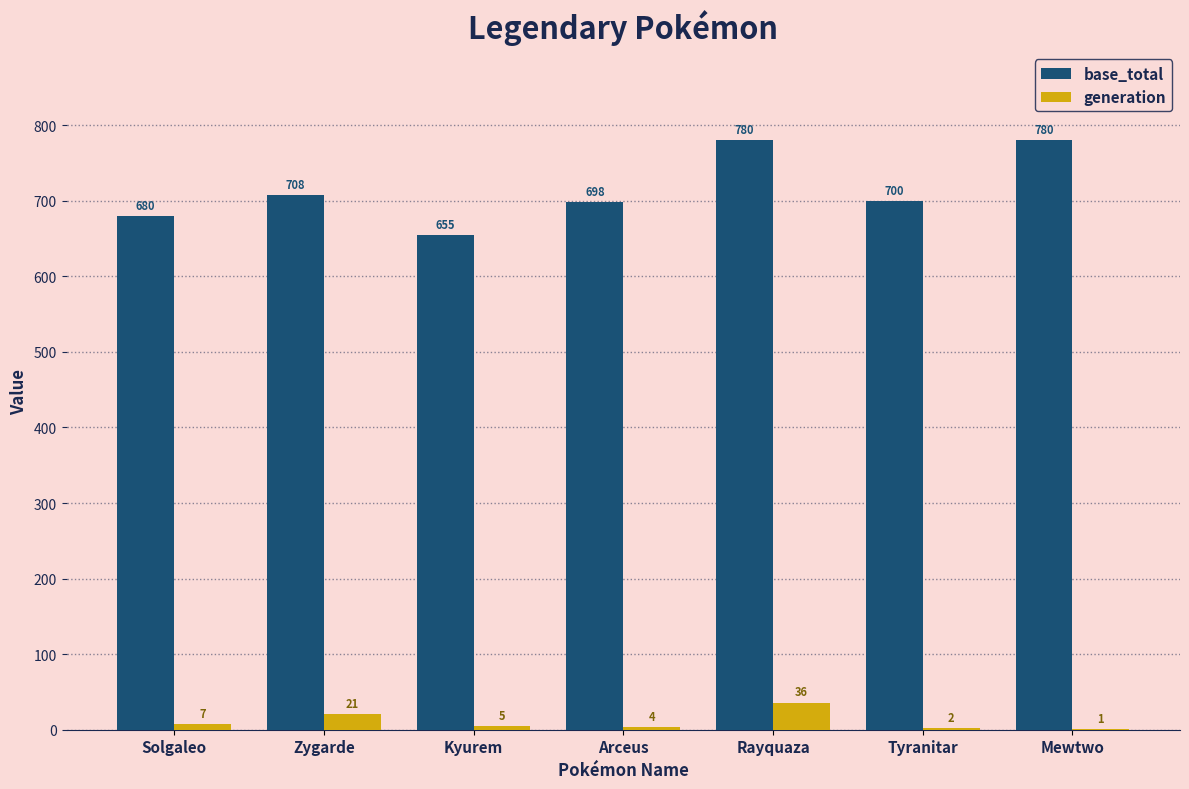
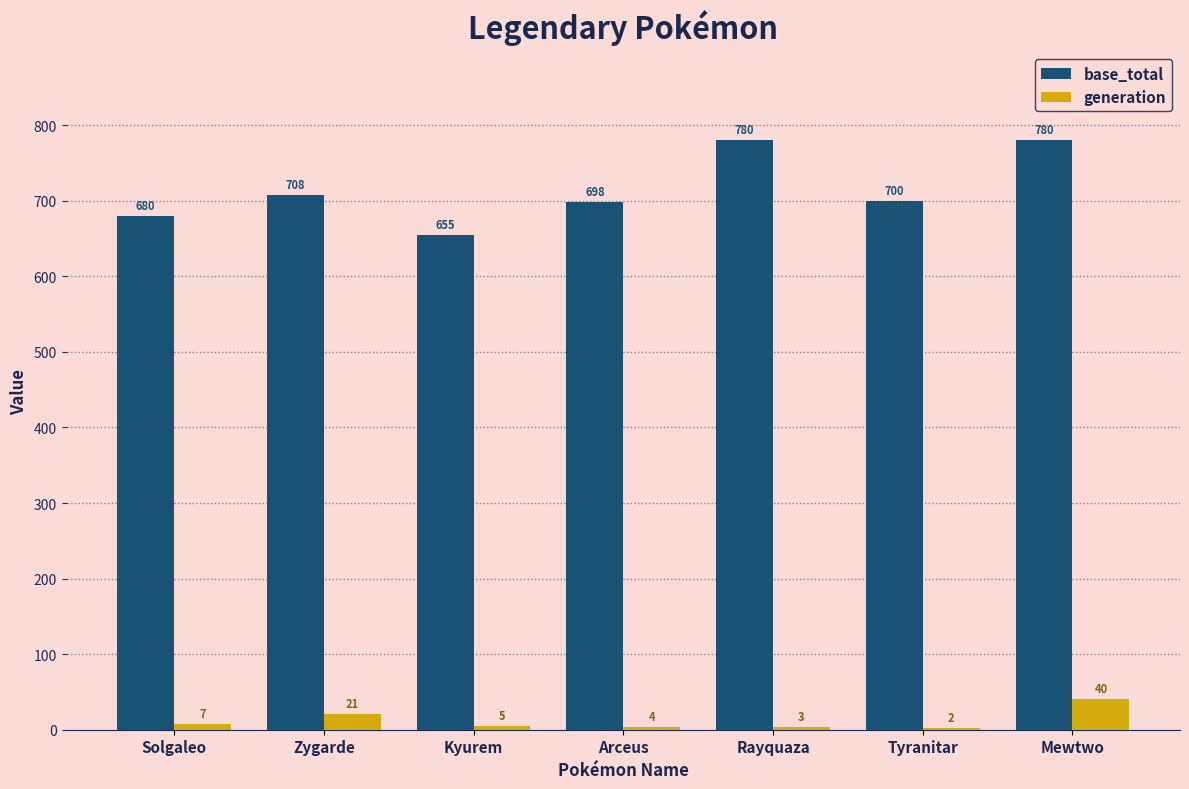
  {
    "base_total": {
      "Solgaleo": 680,
      "Zygarde": 708,
      "Kyurem": 655,
      "Arceus": 698,
      "Rayquaza": 780,
      "Tyranitar": 700,
      "Mewtwo": 780
    },
    "generation": {
      "Solgaleo": 7,
      "Zygarde": 21,
      "Kyurem": 5,
      "Arceus": 4,
-     "Rayquaza": 36,
+     "Rayquaza": 3,
      "Tyranitar": 2,
-     "Mewtwo": 1
+     "Mewtwo": 40
    }
  }
